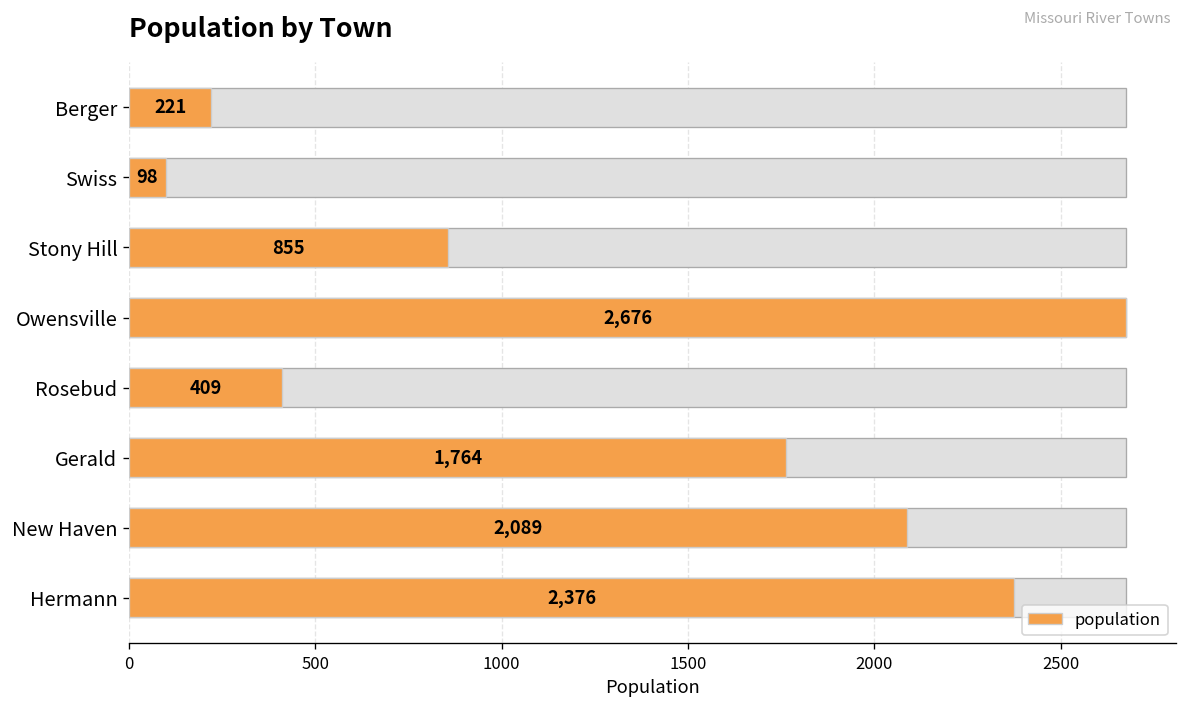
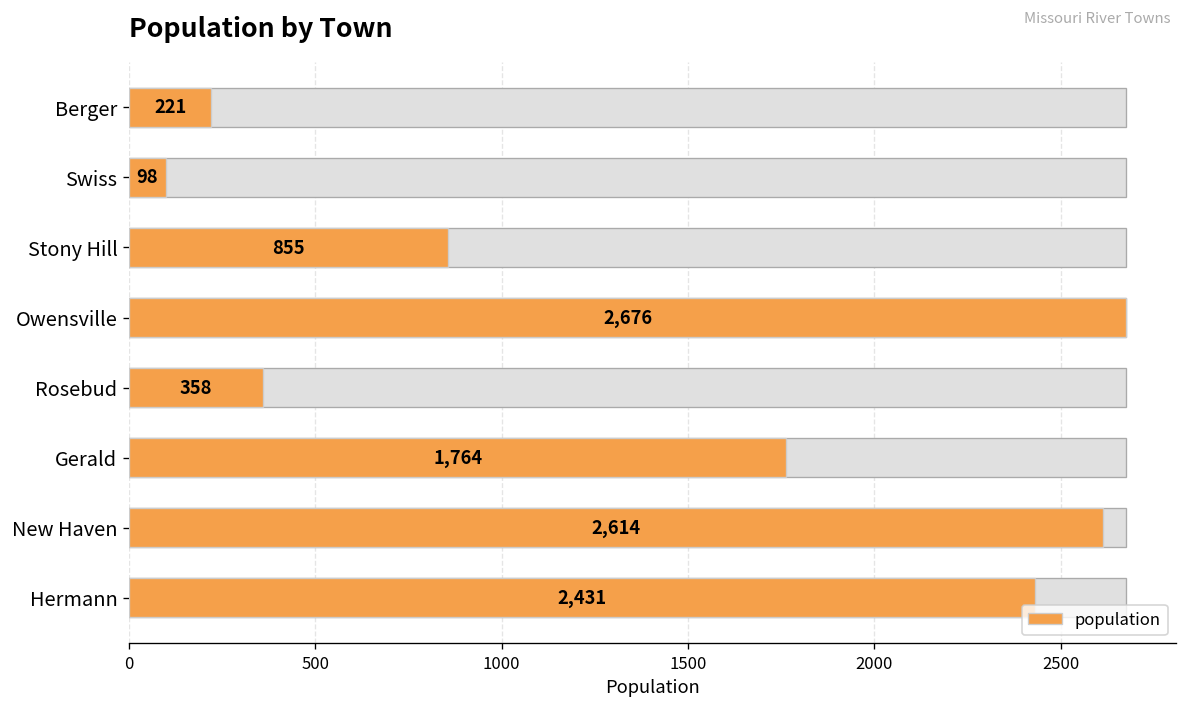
  {
    "population": {
      "Owensville": "2,676",
-     "Rosebud": "409",
-     "New Haven": "2,089",
-     "Hermann": "2,376"
+     "Rosebud": "358",
+     "New Haven": "2,614",
+     "Hermann": "2,431"
    }
  }
